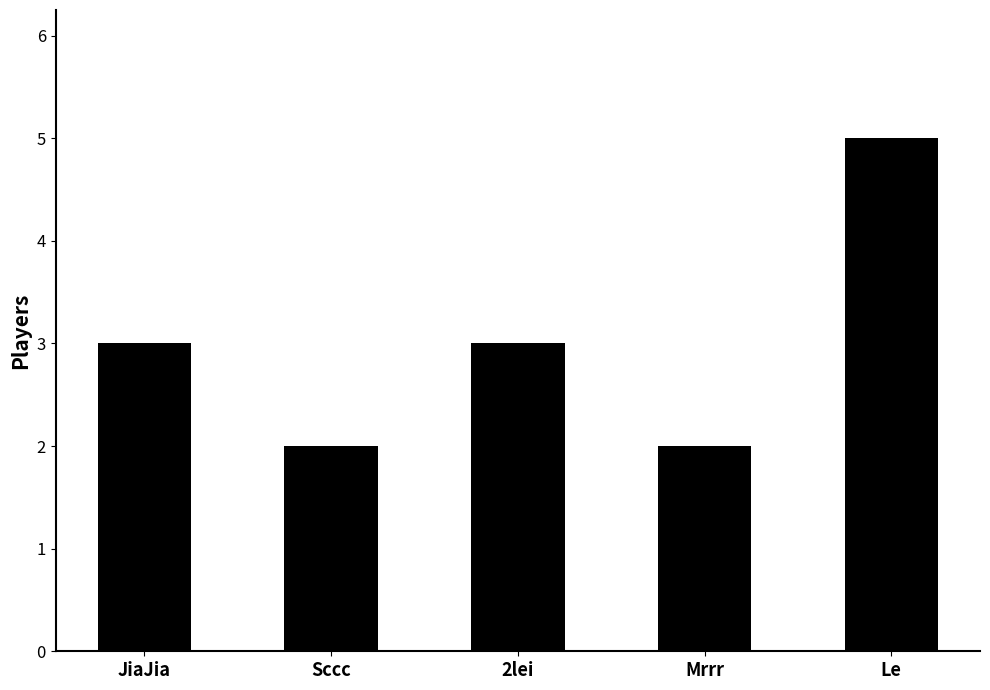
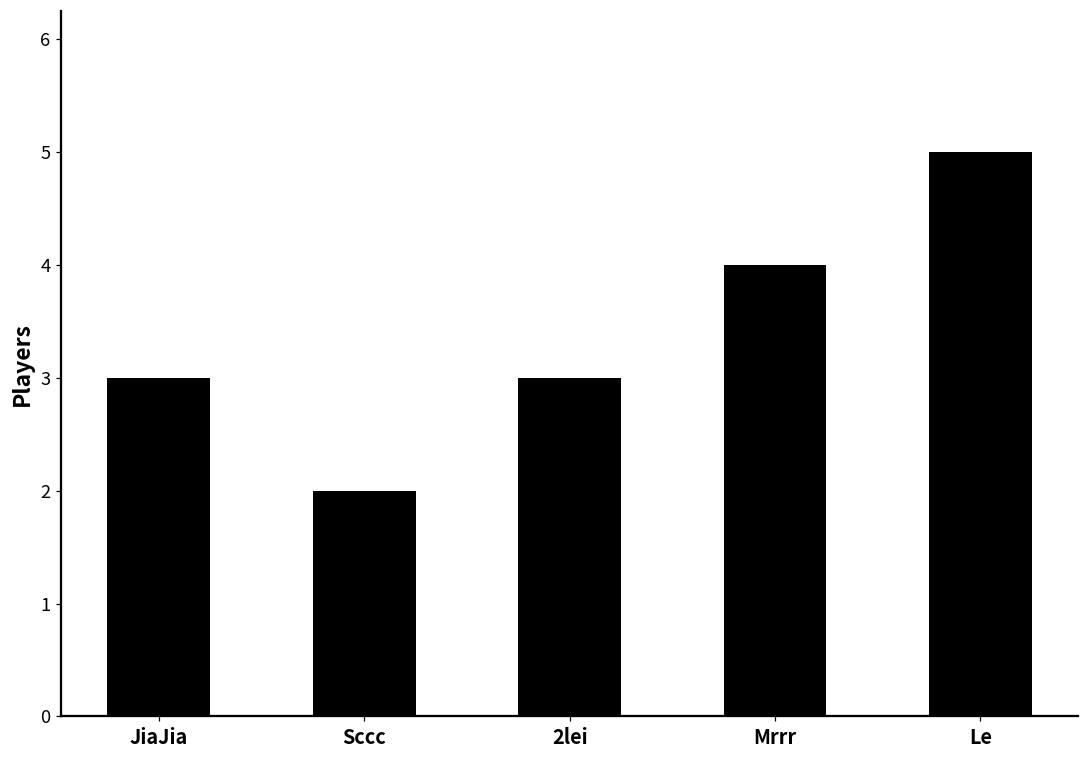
  {
    "JiaJia": 3,
    "Sccc": 2,
    "2lei": 3,
-   "Mrrr": 2,
+   "Mrrr": 4,
    "Le": 5
  }
